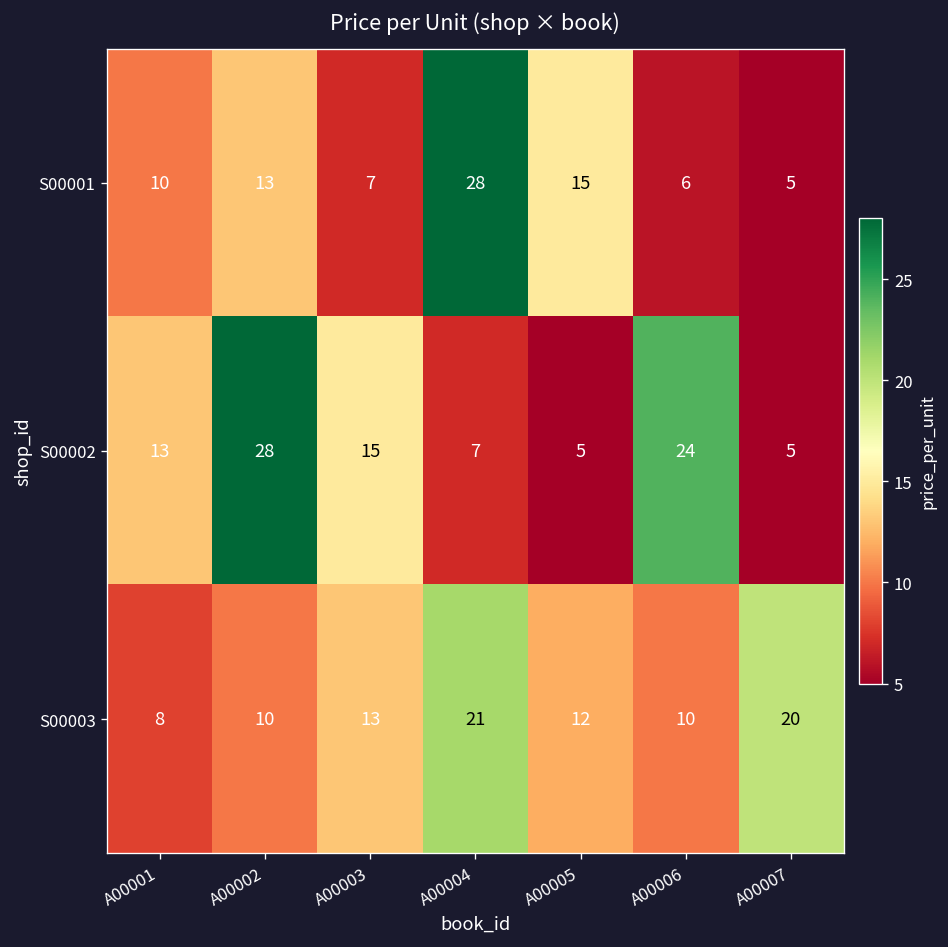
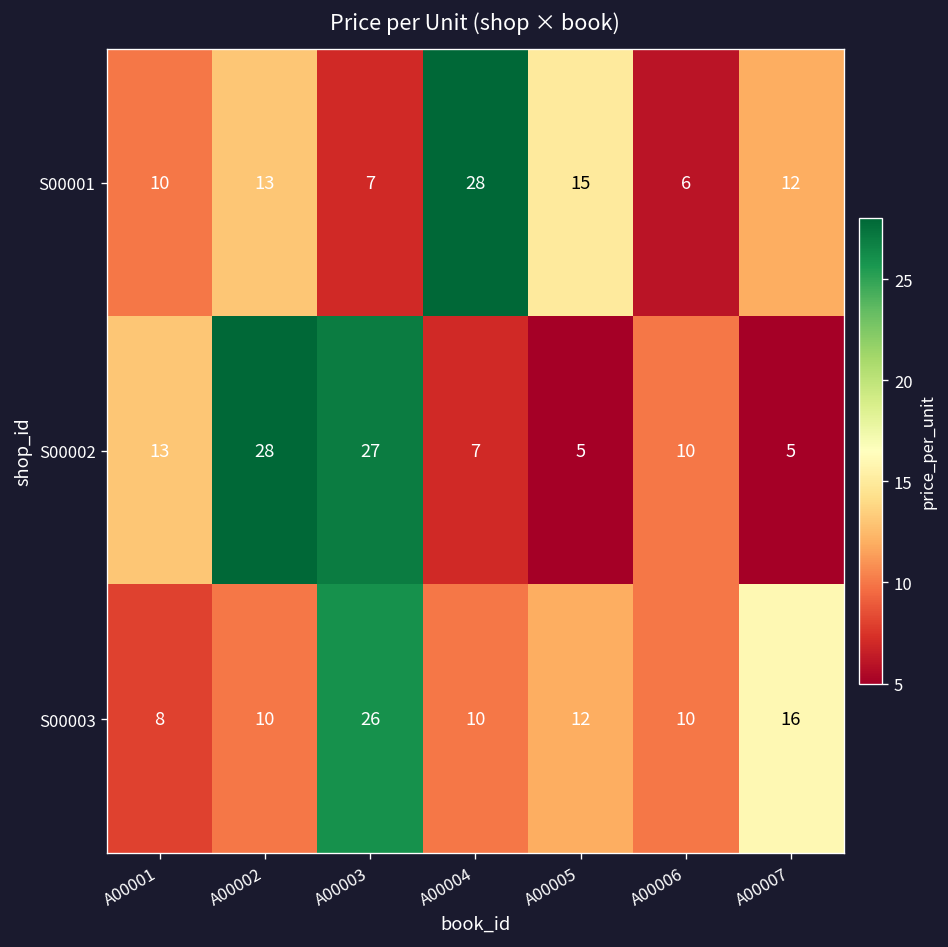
  {
    "S00001": {
      "A00001": 10,
      "A00002": 13,
      "A00003": 7,
      "A00004": 28,
      "A00005": 15,
      "A00006": 6,
-     "A00007": 5
+     "A00007": 12
    },
    "S00002": {
      "A00001": 13,
      "A00002": 28,
-     "A00003": 15,
+     "A00003": 27,
      "A00004": 7,
      "A00005": 5,
-     "A00006": 24,
+     "A00006": 10,
      "A00007": 5
    },
    "S00003": {
      "A00001": 8,
      "A00002": 10,
-     "A00003": 13,
-     "A00004": 21,
+     "A00003": 26,
+     "A00004": 10,
      "A00005": 12,
      "A00006": 10,
-     "A00007": 20
+     "A00007": 16
    }
  }
